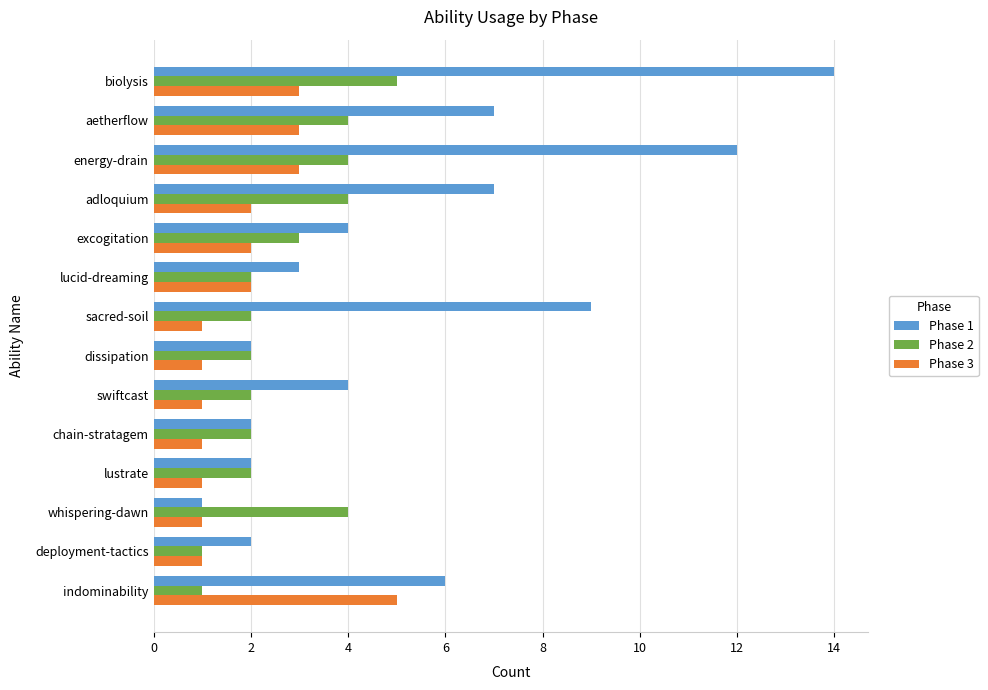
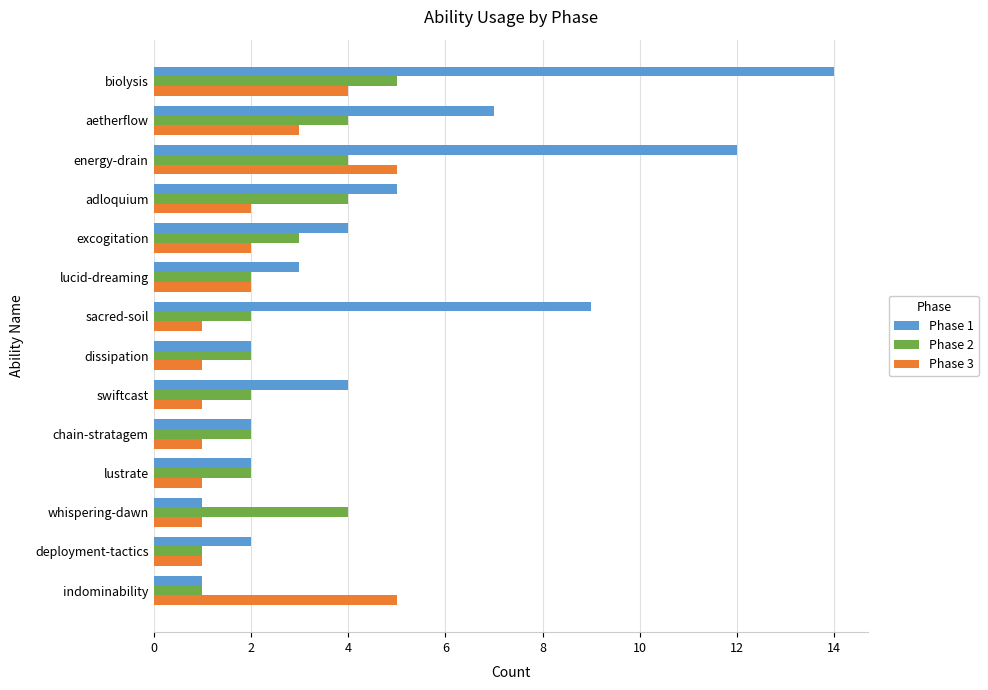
  {
    "Phase 1": {
      "biolysis": 14,
      "aetherflow": 7,
      "energy-drain": 12,
-     "adloquium": 7,
+     "adloquium": 5,
      "excogitation": 4,
      "lucid-dreaming": 3,
      "sacred-soil": 9,
      "dissipation": 2,
      "swiftcast": 4,
      "chain-stratagem": 2,
      "lustrate": 2,
      "whispering-dawn": 1,
      "deployment-tactics": 2,
-     "indominability": 6
+     "indominability": 1
    },
    "Phase 2": {
      "biolysis": 5,
      "aetherflow": 4,
      "energy-drain": 4,
      "adloquium": 4,
      "excogitation": 3,
      "lucid-dreaming": 2,
      "sacred-soil": 2,
      "dissipation": 2,
      "swiftcast": 2,
      "chain-stratagem": 2,
      "lustrate": 2,
      "whispering-dawn": 4,
      "deployment-tactics": 1,
      "indominability": 1
    },
    "Phase 3": {
-     "biolysis": 3,
+     "biolysis": 4,
      "aetherflow": 3,
-     "energy-drain": 3,
+     "energy-drain": 5,
      "adloquium": 2,
      "excogitation": 2,
      "lucid-dreaming": 2,
      "sacred-soil": 1,
      "dissipation": 1,
      "swiftcast": 1,
      "chain-stratagem": 1,
      "lustrate": 1,
      "whispering-dawn": 1,
      "deployment-tactics": 1,
      "indominability": 5
    }
  }
